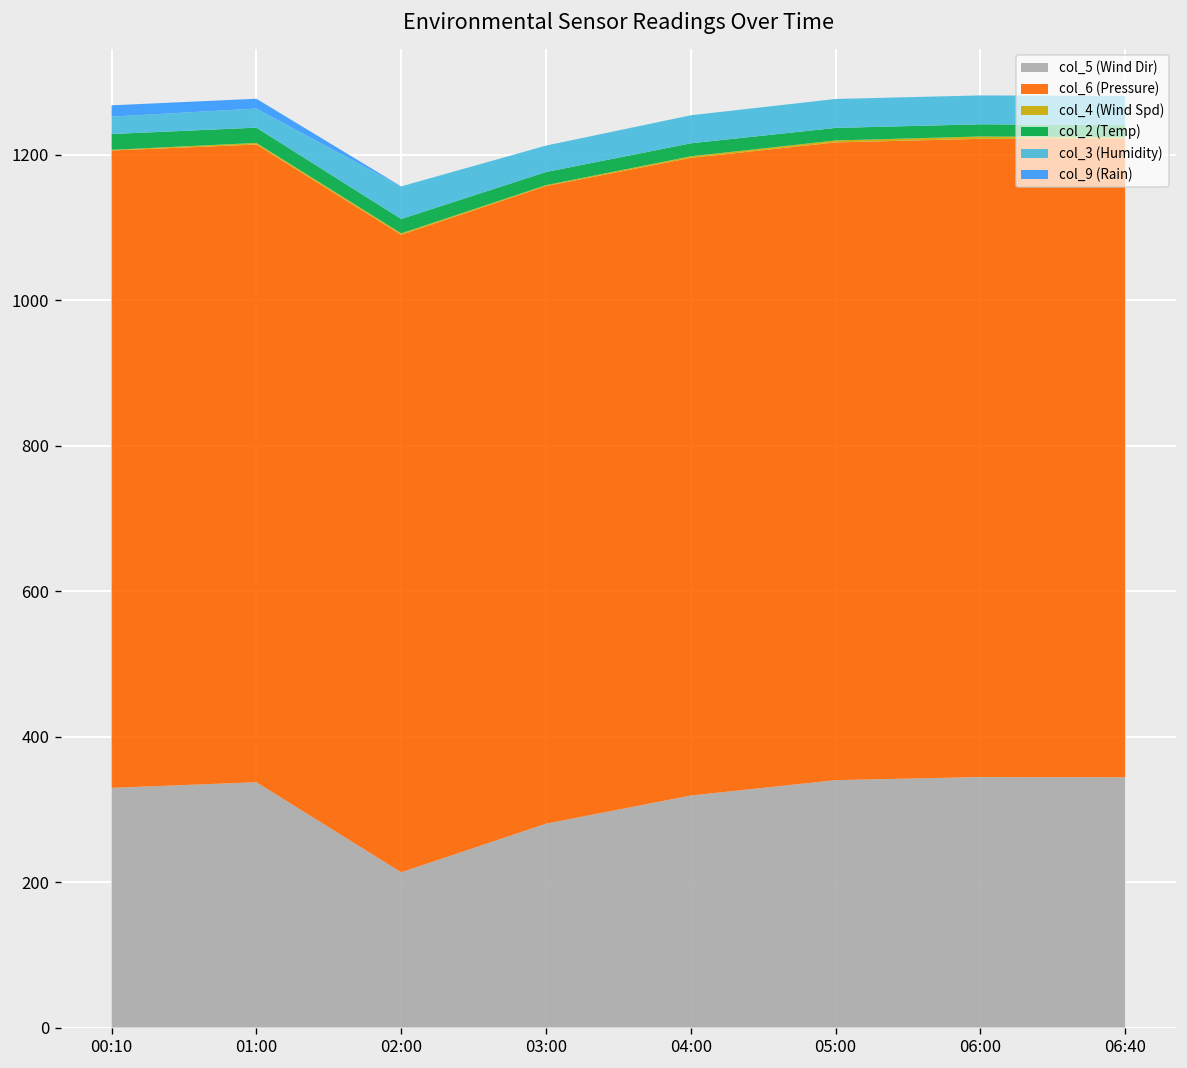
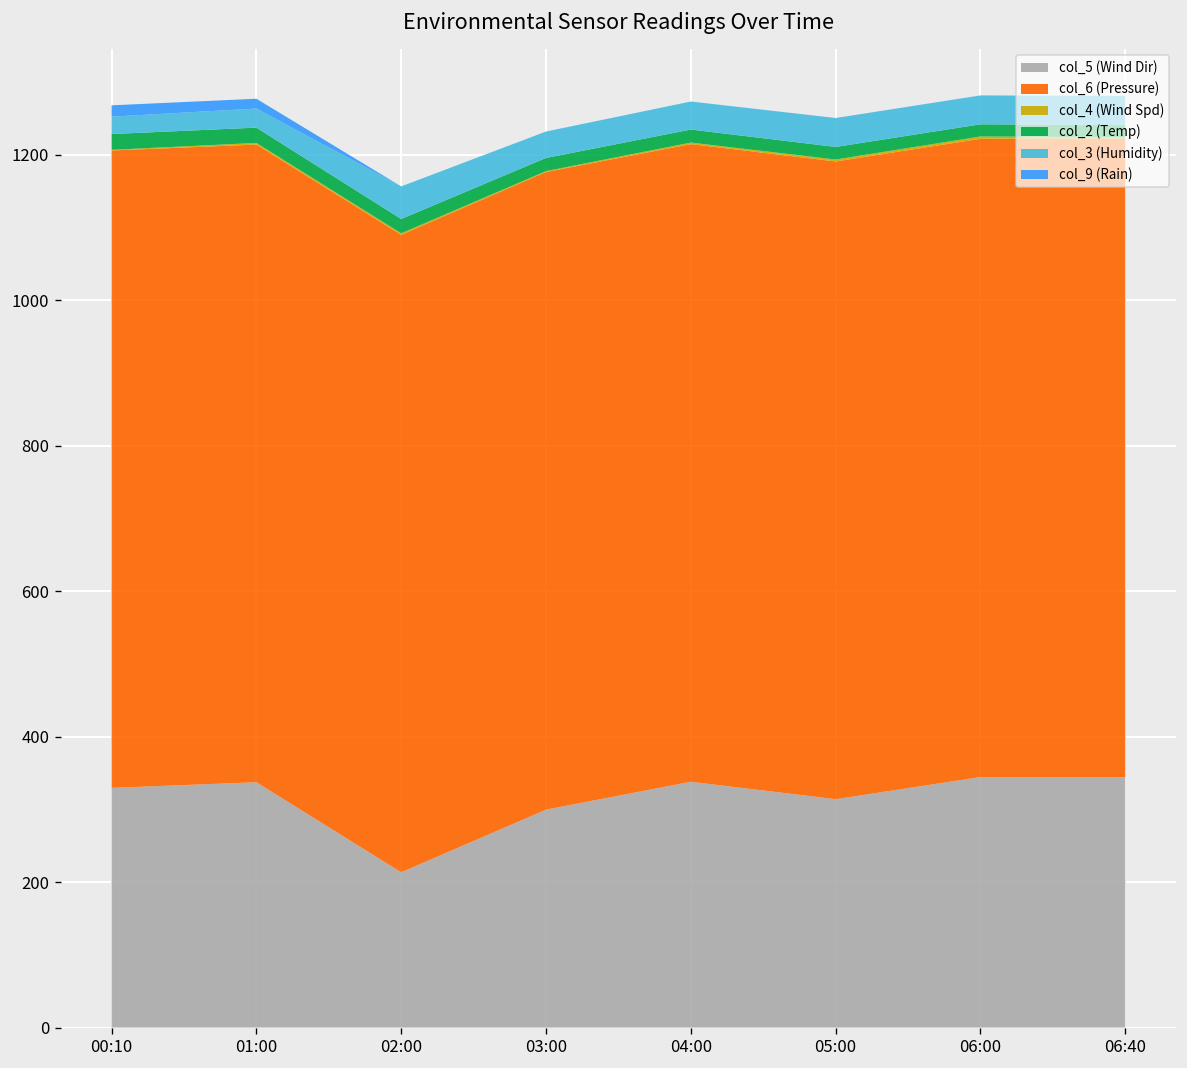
  {
    "col_5 (Wind Dir)": {
      "00:10": 330,
      "01:00": 340,
      "02:00": 210,
-     "03:00": 280,
-     "04:00": 320,
-     "05:00": 340,
+     "03:00": 300,
+     "04:00": 340,
+     "05:00": 310,
      "06:00": 340,
      "06:40": 340
    },
    "col_2 (Temp)": {
      "00:10": 20,
      "01:00": 20,
      "02:00": 20,
      "03:00": 20,
      "04:00": 20,
      "05:00": 20,
      "06:00": 20
    }
  }
